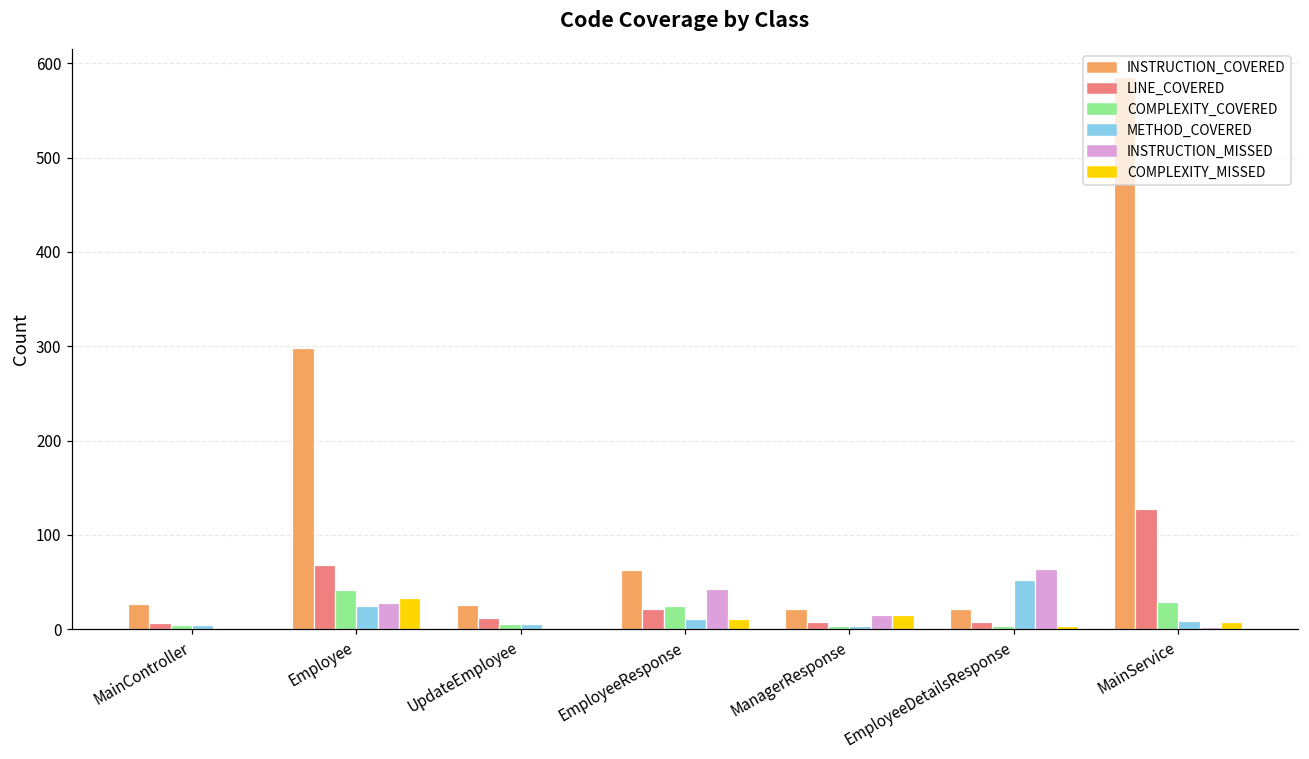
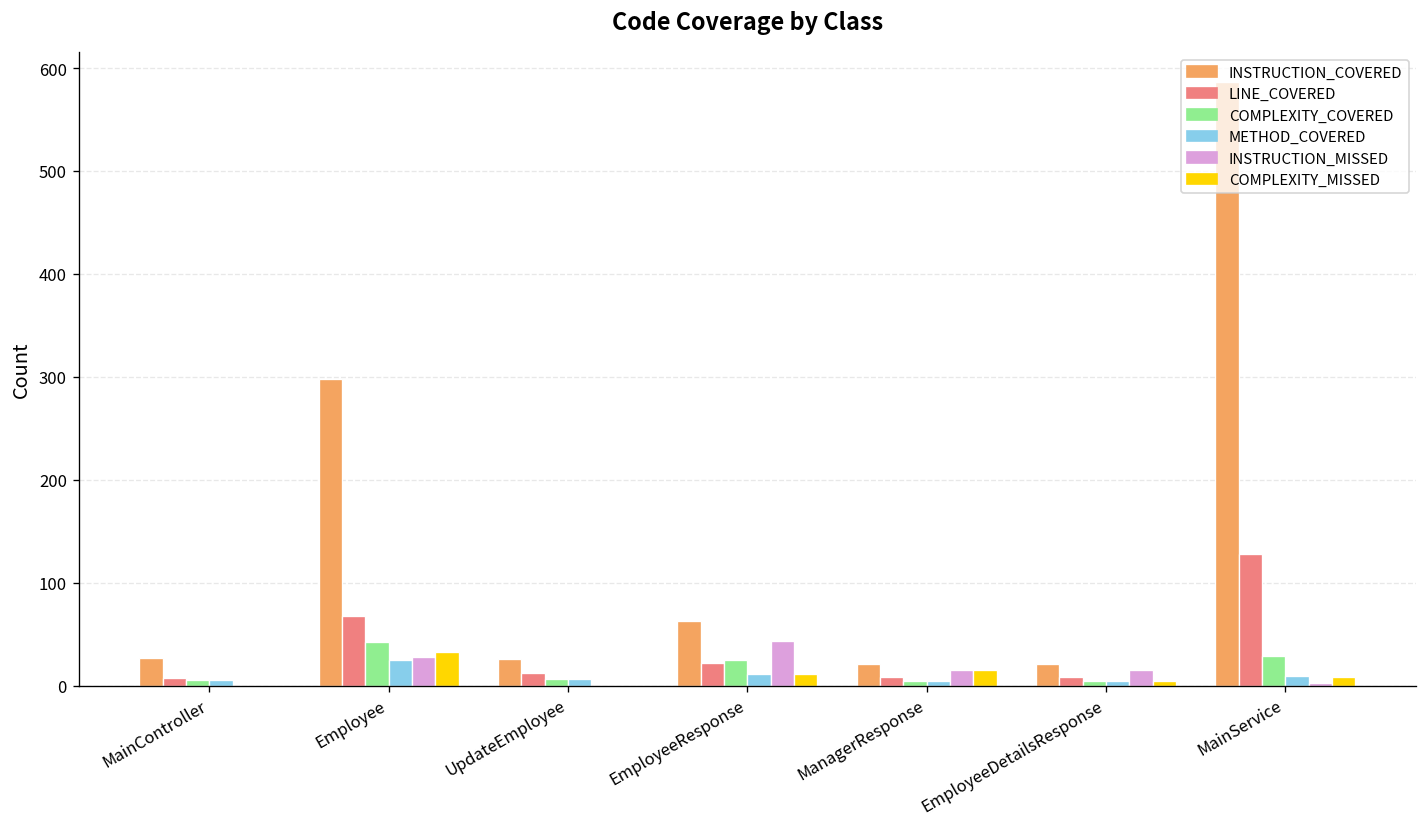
  {
    "COMPLEXITY_COVERED": {
      "MainController": 10,
      "Employee": 40,
      "UpdateEmployee": 10,
      "EmployeeResponse": 30,
      "ManagerResponse": 0,
      "EmployeeDetailsResponse": 0,
      "MainService": 30
    },
    "METHOD_COVERED": {
      "MainController": 10,
      "Employee": 30,
      "UpdateEmployee": 10,
      "EmployeeResponse": 10,
      "ManagerResponse": 0,
-     "EmployeeDetailsResponse": 50,
+     "EmployeeDetailsResponse": 0,
      "MainService": 10
    },
    "INSTRUCTION_MISSED": {
      "MainController": 0,
      "Employee": 30,
      "UpdateEmployee": 0,
      "EmployeeResponse": 40,
      "ManagerResponse": 20,
-     "EmployeeDetailsResponse": 60
+     "EmployeeDetailsResponse": 20
    },
    "COMPLEXITY_MISSED": {
      "MainController": 0,
      "Employee": 30,
      "UpdateEmployee": 0,
      "EmployeeResponse": 10,
      "ManagerResponse": 20,
      "EmployeeDetailsResponse": 0,
      "MainService": 10
    }
  }
